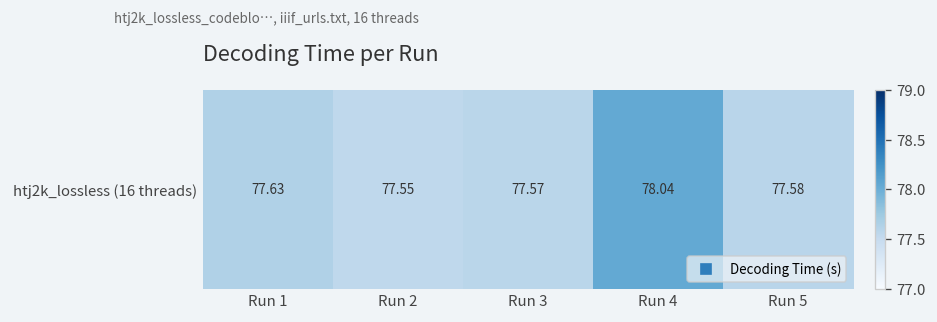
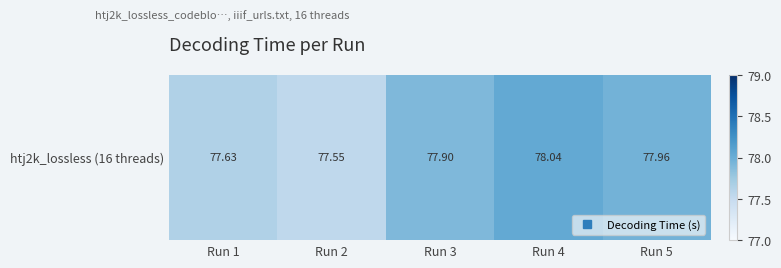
  {
    "htj2k_lossless (16 threads)": {
      "Run 1": 77.63,
      "Run 2": 77.55,
-     "Run 3": 77.57,
+     "Run 3": 77.90,
      "Run 4": 78.04,
-     "Run 5": 77.58
+     "Run 5": 77.96
    }
  }
